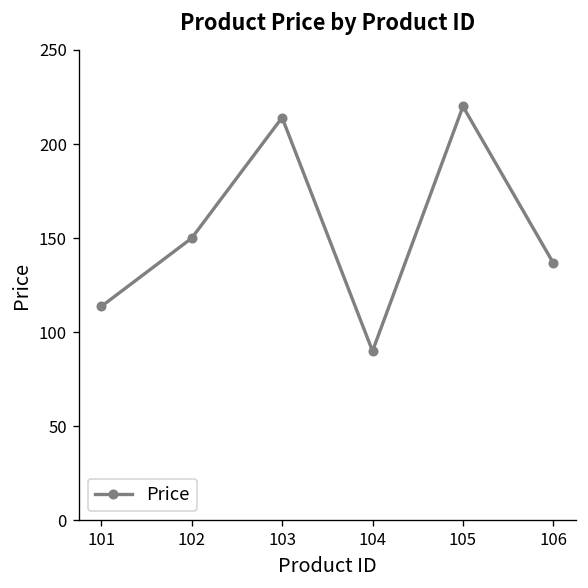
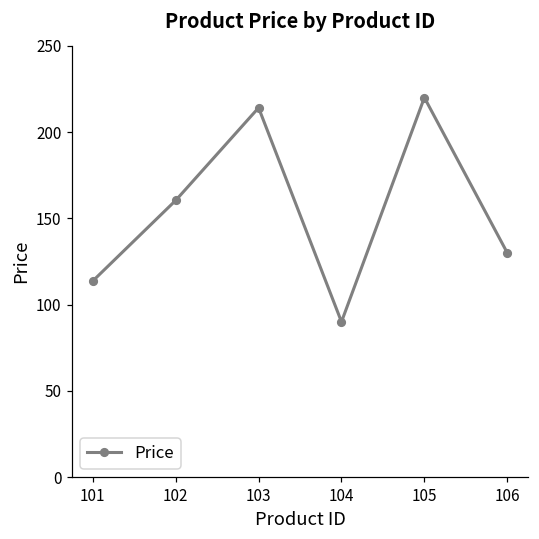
  {
    "101": 114,
-   "102": 150,
+   "102": 160,
    "103": 214,
    "104": 90,
    "105": 220,
-   "106": 137
+   "106": 130
  }
